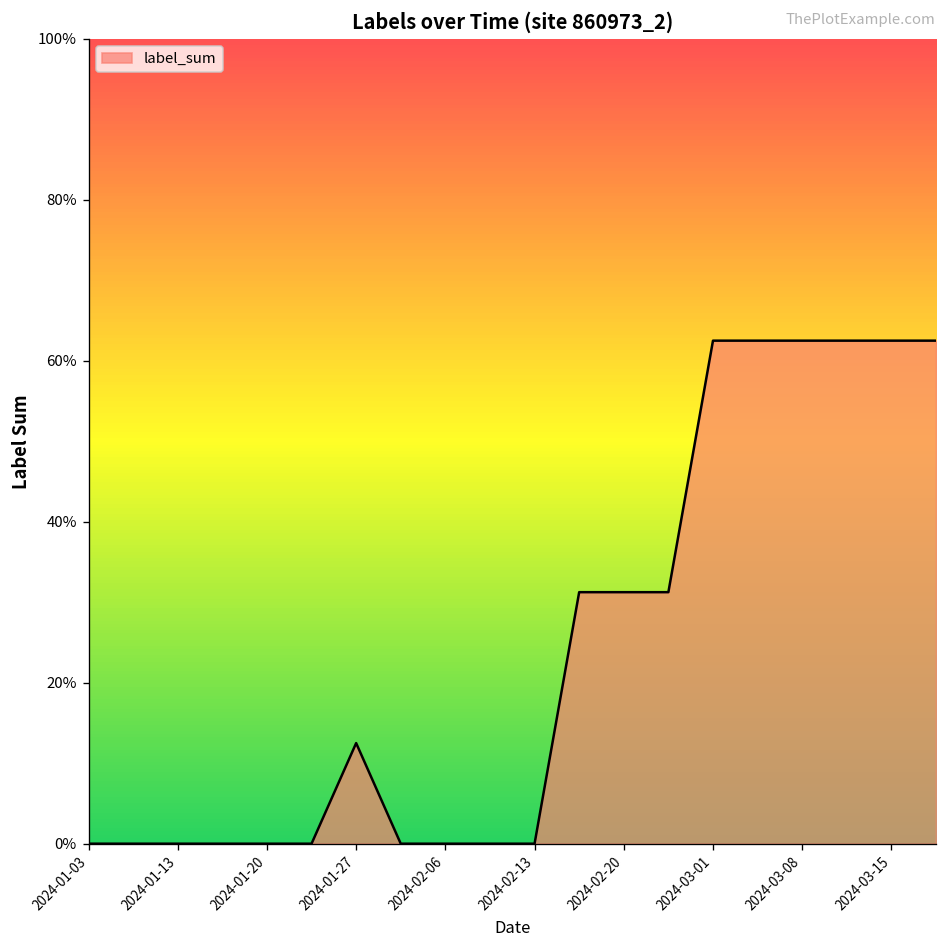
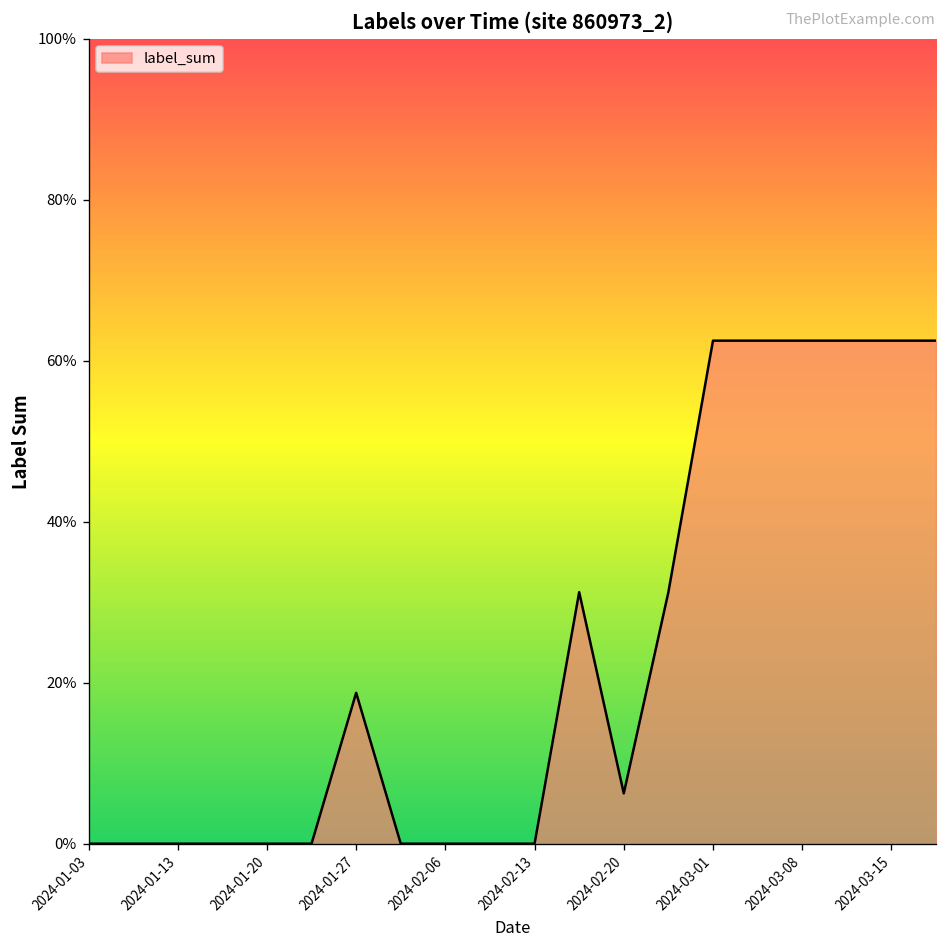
  {
    "2024-01-03": "0%",
    "2024-01-13": "0%",
    "2024-01-20": "0%",
-   "2024-01-27": "13%",
+   "2024-01-27": "19%",
    "2024-02-06": "0%",
    "2024-02-13": "0%",
-   "2024-02-20": "31%",
+   "2024-02-20": "6%",
    "2024-03-01": "63%",
    "2024-03-08": "63%",
    "2024-03-15": "63%"
  }
